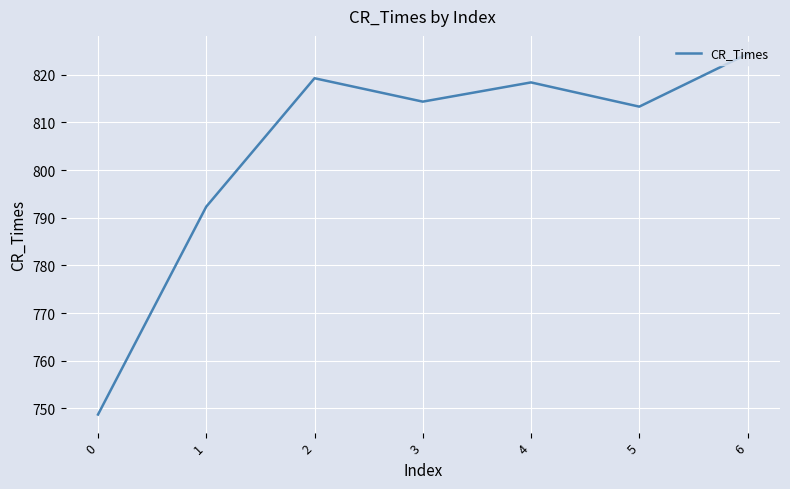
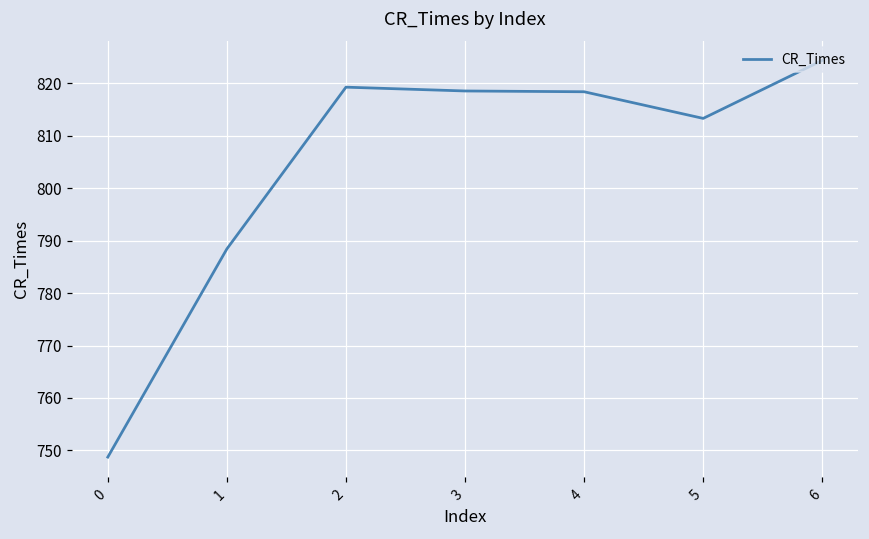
  {
    "0": 749,
-   "1": 792,
+   "1": 788,
    "2": 819,
-   "3": 814,
+   "3": 819,
    "4": 818,
    "5": 813
  }
